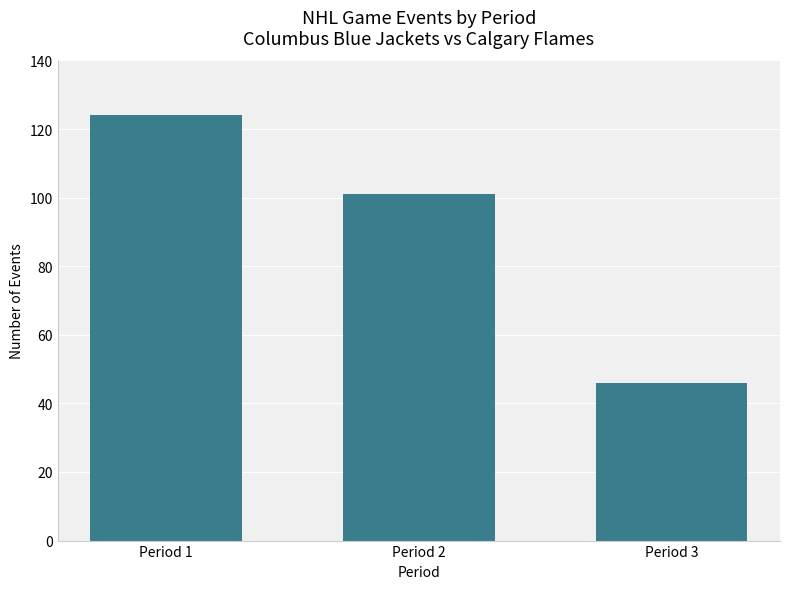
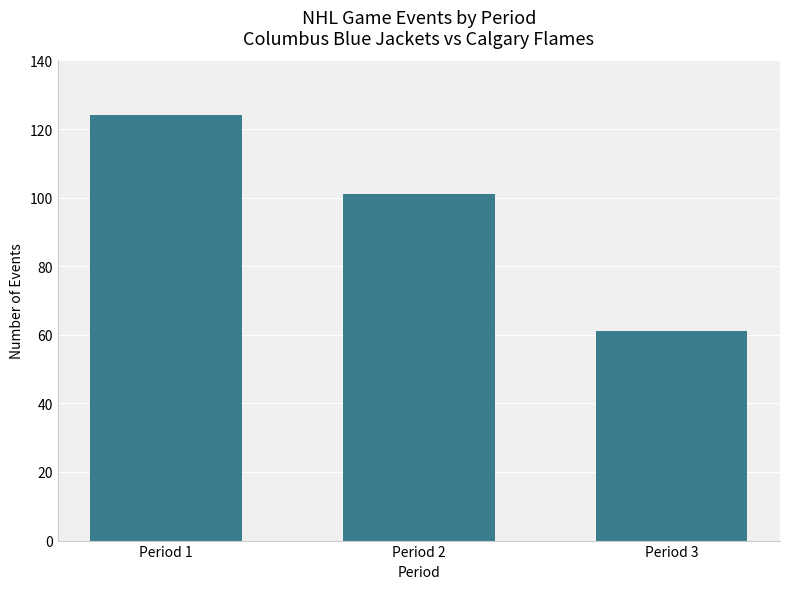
  {
    "Period 1": 124,
    "Period 2": 101,
-   "Period 3": 46
+   "Period 3": 61
  }
